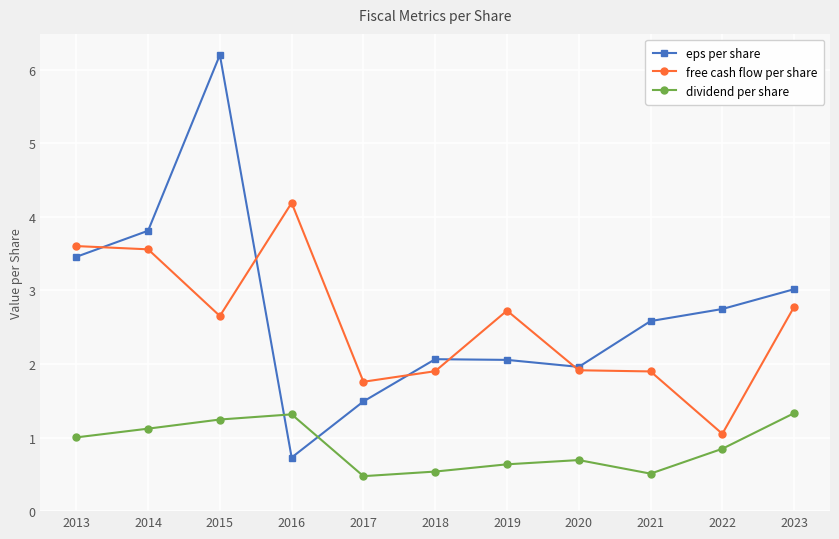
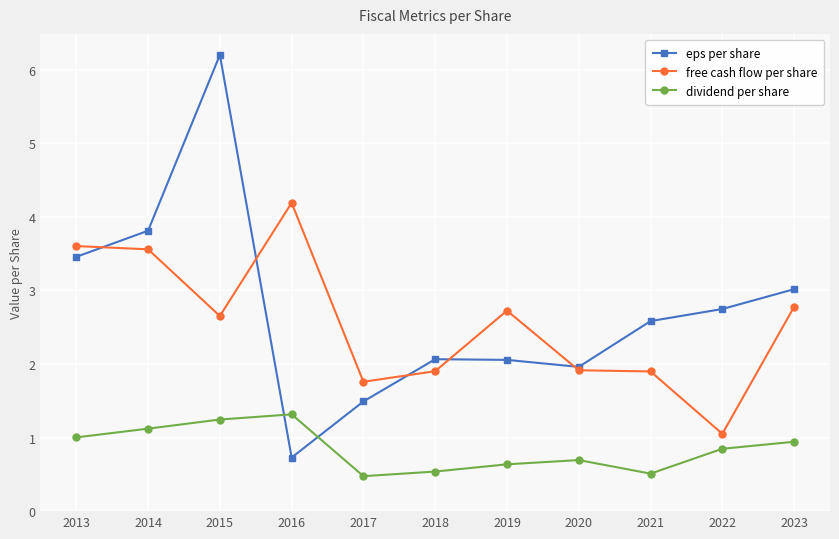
  {
    "eps per share": {
      "2013": 3.5,
      "2014": 3.8,
      "2015": 6.2,
      "2016": 0.7,
      "2017": 1.5,
      "2018": 2.1,
      "2019": 2.1,
      "2020": 2.0,
      "2021": 2.6,
      "2022": 2.7,
      "2023": 3.0
    },
    "free cash flow per share": {
      "2013": 3.6,
      "2014": 3.6,
      "2015": 2.7,
      "2016": 4.2,
      "2017": 1.8,
      "2018": 1.9,
      "2019": 2.7,
      "2020": 1.9,
      "2021": 1.9,
      "2022": 1.1,
      "2023": 2.8
    },
    "dividend per share": {
      "2013": 1.0,
      "2014": 1.1,
      "2015": 1.2,
      "2016": 1.3,
      "2017": 0.5,
      "2018": 0.5,
      "2019": 0.6,
      "2020": 0.7,
      "2021": 0.5,
      "2022": 0.8,
-     "2023": 1.3
+     "2023": 0.9
    }
  }
